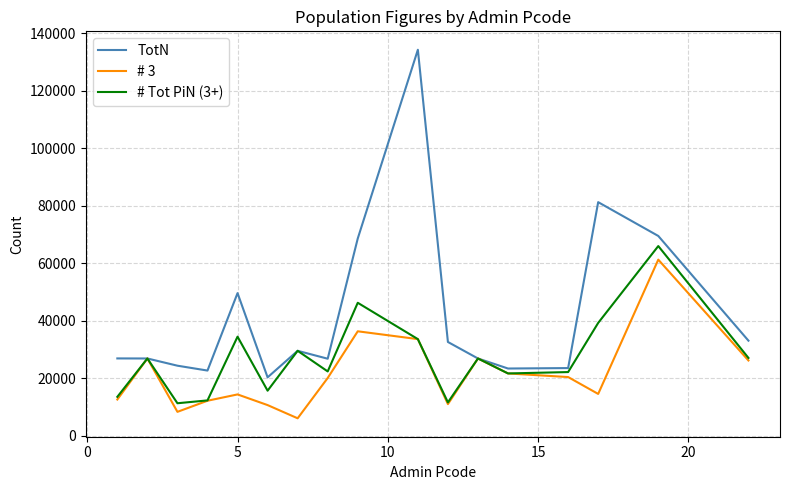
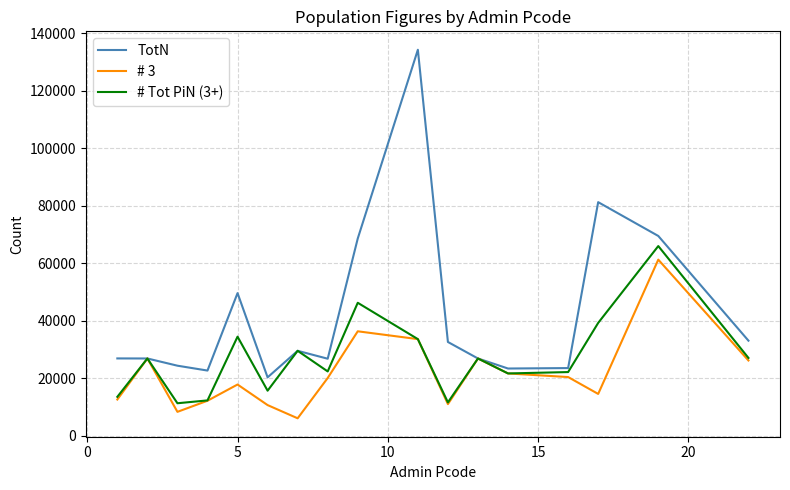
  {
    "TotN": {
      "5": 50000
    },
    "# 3": {
-     "5": 14000
+     "5": 18000
    },
    "# Tot PiN (3+)": {
      "5": 34000
    }
  }
